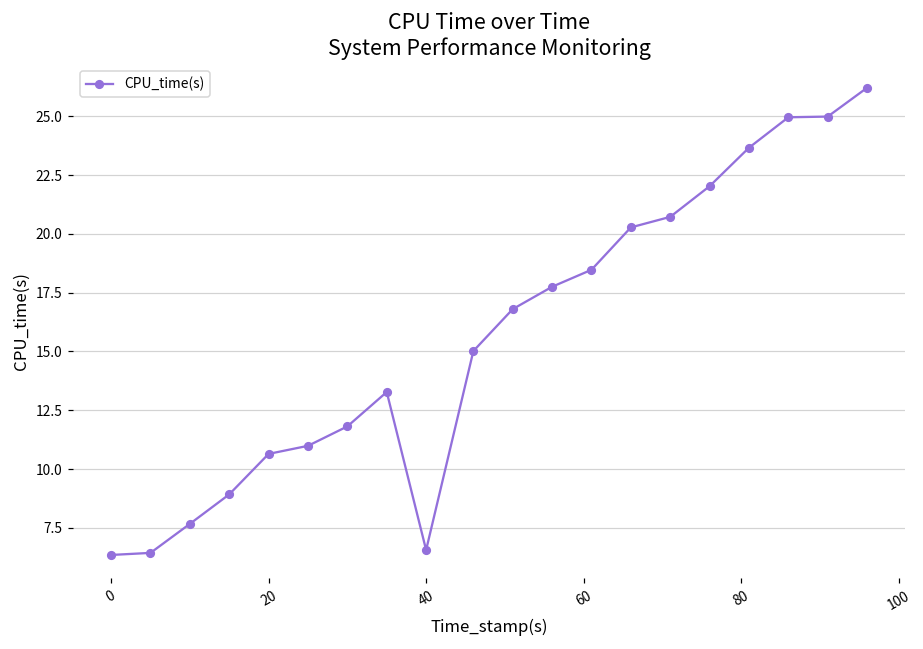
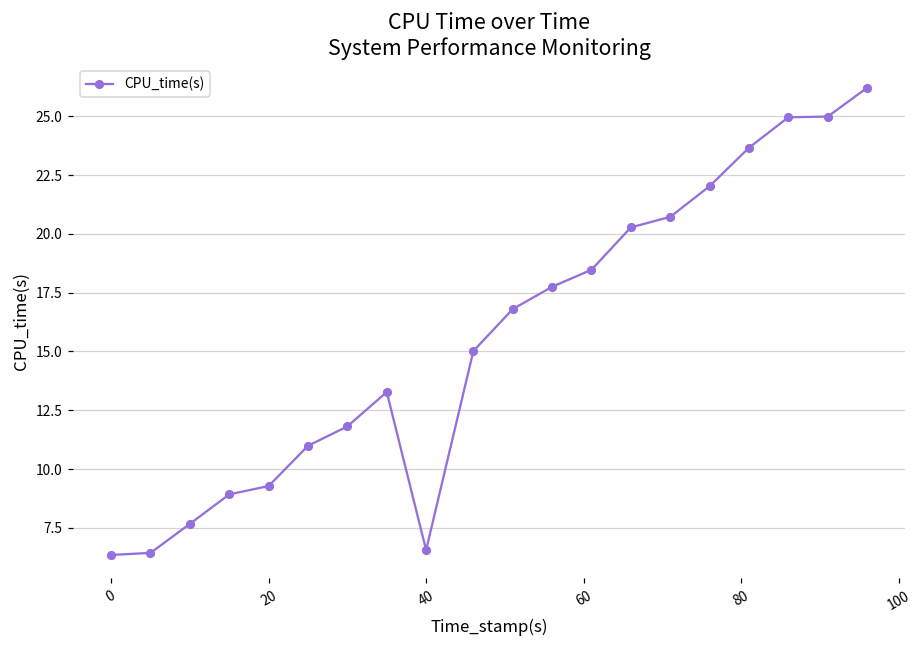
  {
    "0": 6.3,
-   "20": 10.6,
+   "20": 9.3,
    "40": 6.6
  }
